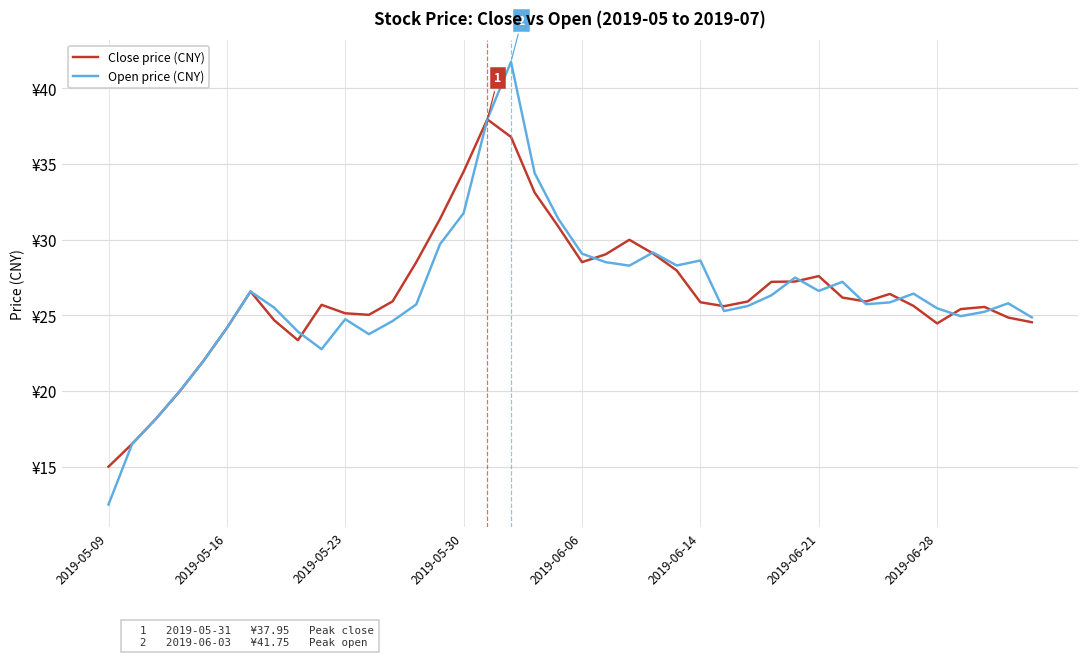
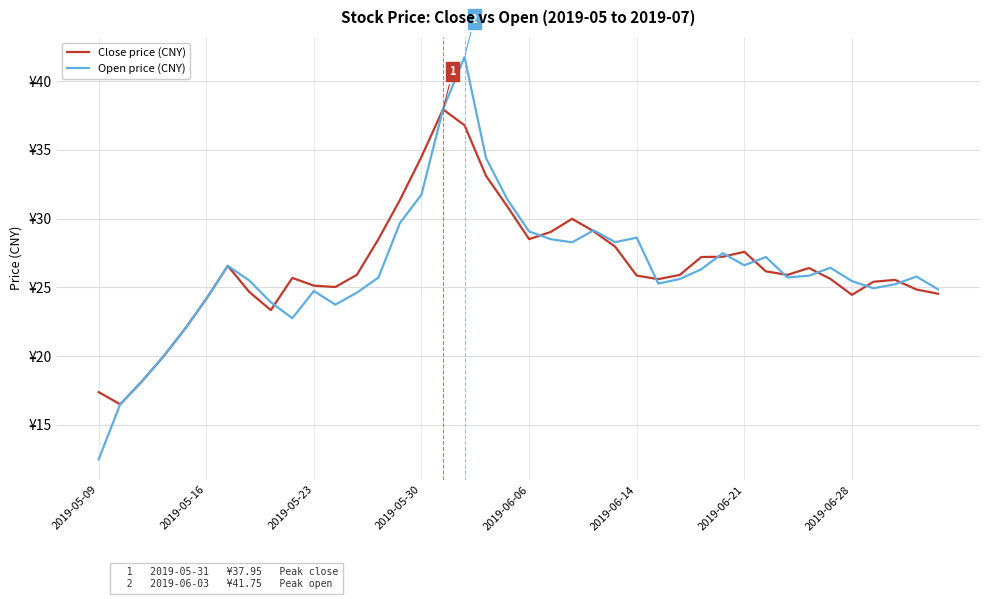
  {
    "Close price (CNY)": {
-     "2019-05-09": "¥15.0",
+     "2019-05-09": "¥17.4",
      "2019-05-23": "¥25.1",
      "2019-05-30": "¥34.5",
      "2019-06-06": "¥28.5",
      "2019-06-14": "¥25.9",
      "2019-06-21": "¥27.6",
      "2019-06-28": "¥24.5"
    },
    "Open price (CNY)": {
      "2019-05-09": "¥12.5",
      "2019-05-23": "¥24.7",
      "2019-05-30": "¥31.8",
      "2019-06-06": "¥29.1",
      "2019-06-14": "¥28.6",
      "2019-06-21": "¥26.6",
      "2019-06-28": "¥25.5"
    }
  }
